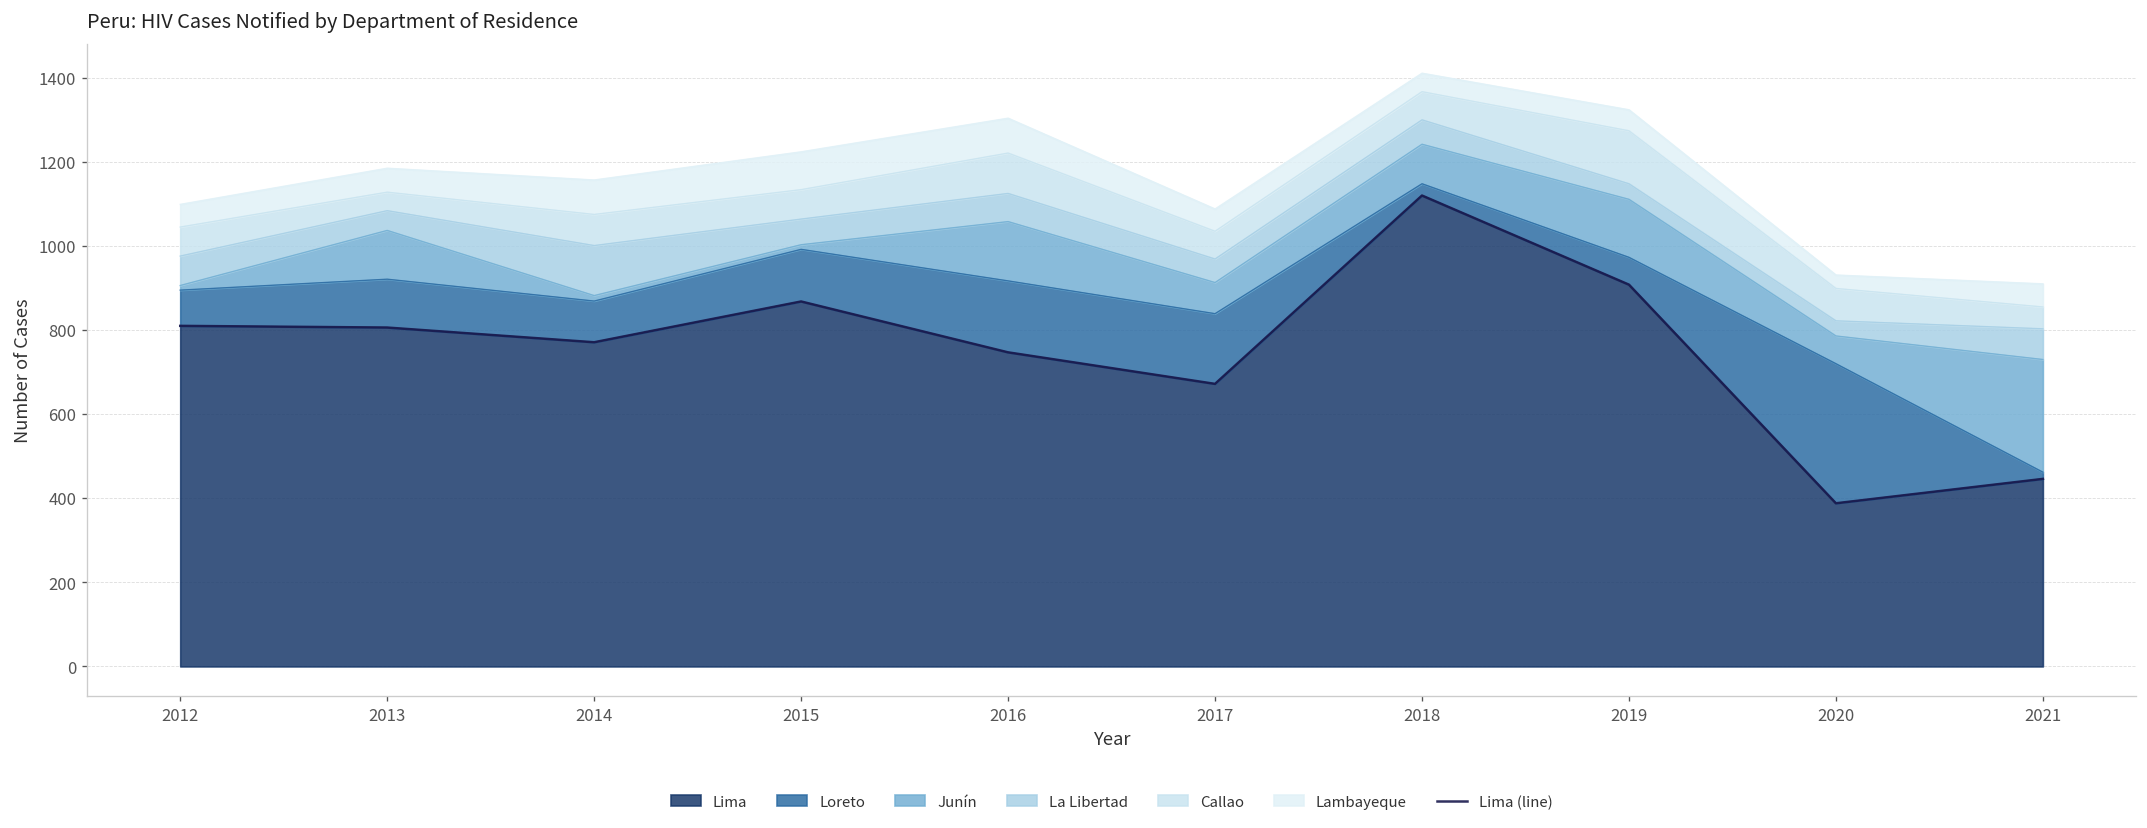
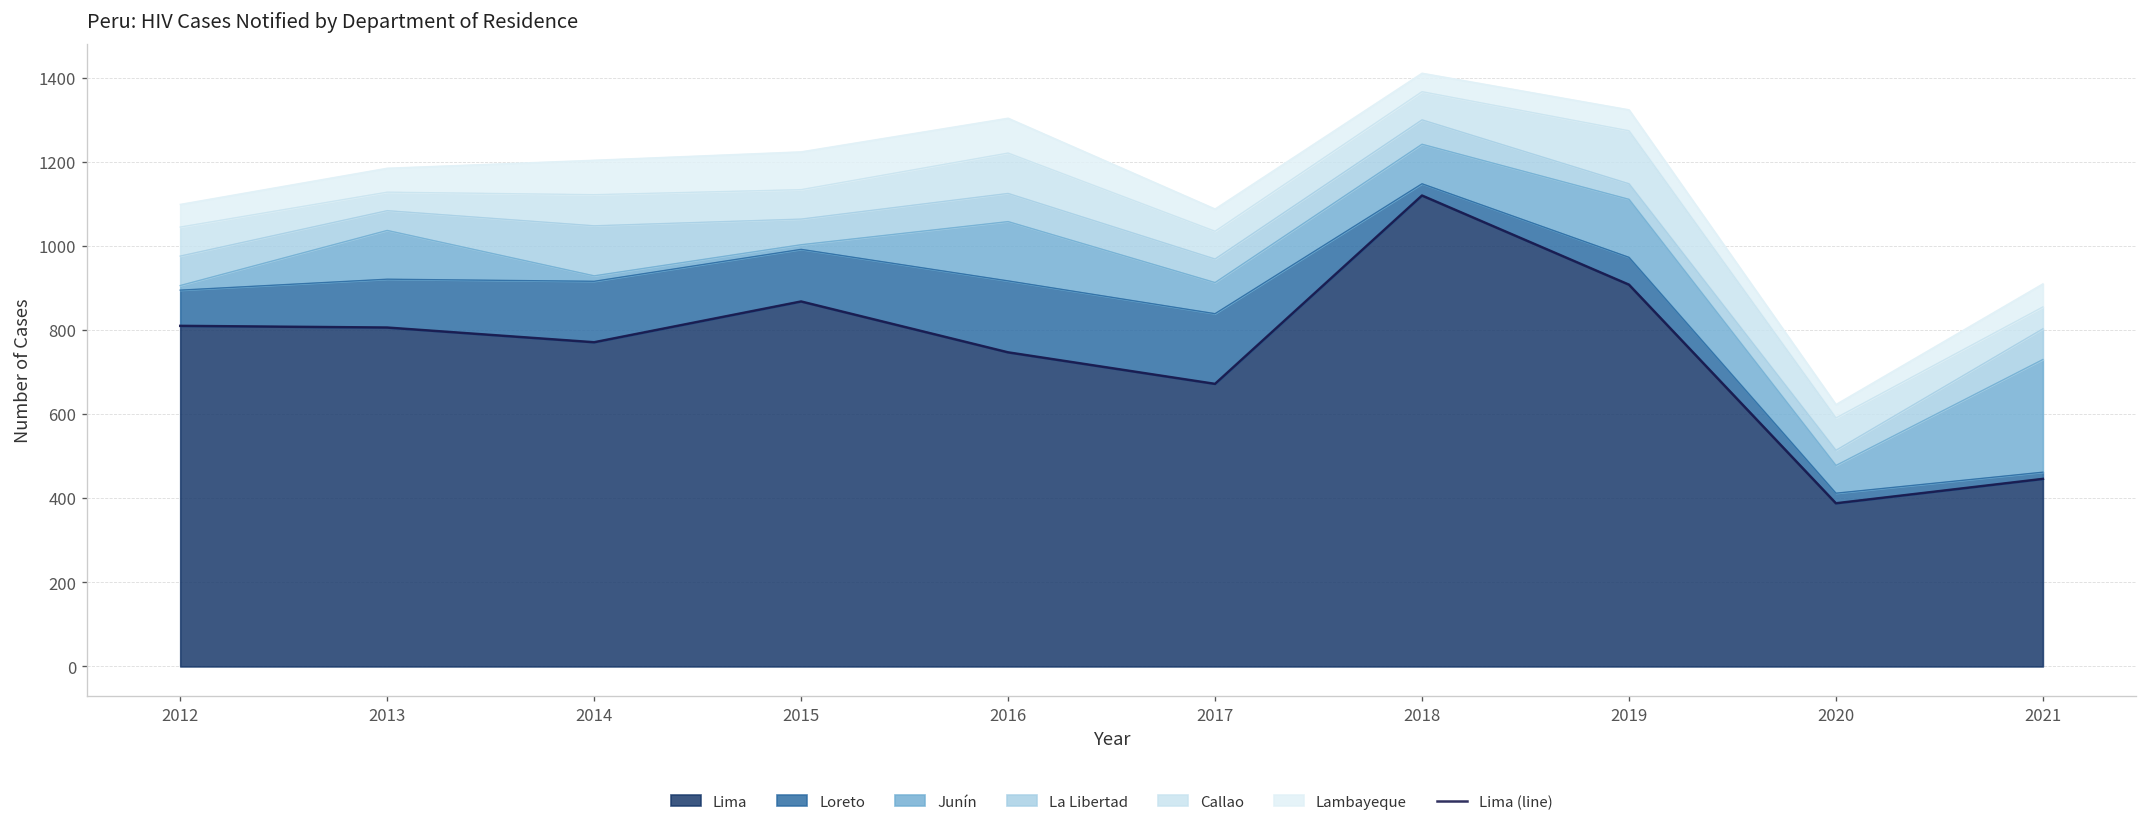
  {
    "Lima": {
      "2012": 810,
      "2013": 810,
      "2014": 770,
      "2015": 870,
      "2016": 750,
      "2017": 670,
      "2018": 1120,
      "2019": 910,
      "2020": 390,
      "2021": 450
    },
    "Loreto": {
      "2012": 90,
      "2013": 120,
-     "2014": 100,
+     "2014": 150,
      "2015": 120,
      "2016": 170,
      "2017": 170,
      "2018": 30,
      "2019": 70,
-     "2020": 330,
+     "2020": 20,
      "2021": 20
    },
    "Junín": {
      "2012": 10,
      "2013": 120,
      "2014": 10,
      "2015": 10,
      "2016": 140,
      "2017": 70,
      "2018": 90,
      "2019": 140,
      "2020": 70,
      "2021": 270
    }
  }
